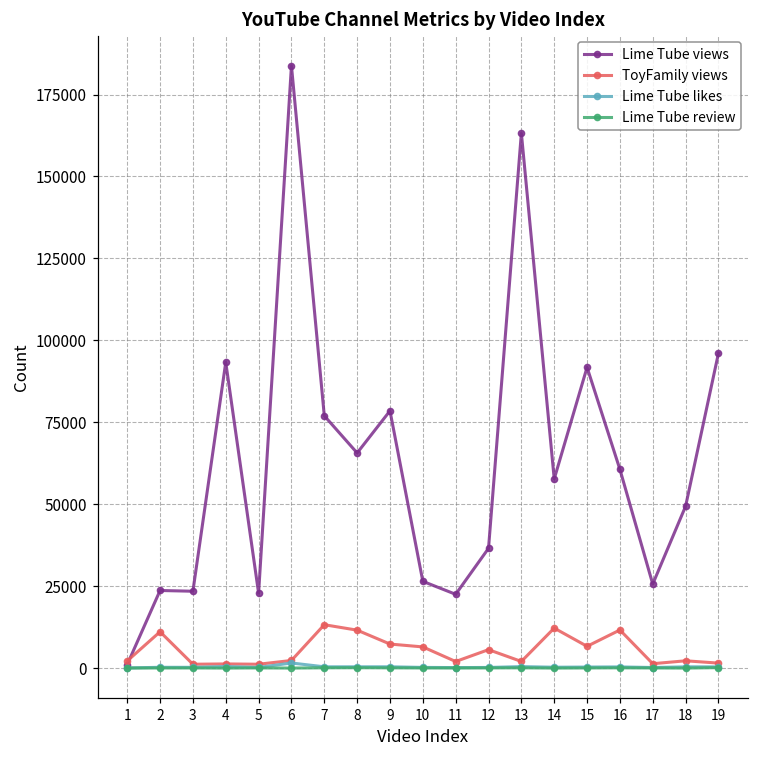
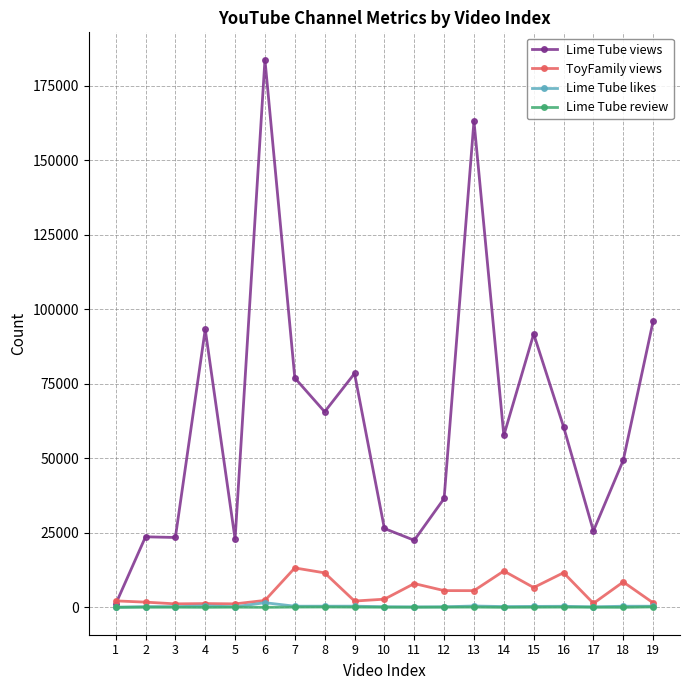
  {
    "Lime Tube views": {
      "1": 1000,
      "2": 24000,
      "3": 23000,
      "4": 93000,
      "5": 23000,
      "6": 184000,
      "7": 77000,
      "8": 66000,
      "9": 78000,
      "10": 26000,
      "11": 23000,
      "12": 37000,
      "13": 163000,
      "14": 58000,
      "15": 92000,
      "16": 61000,
      "17": 26000,
      "18": 49000,
      "19": 96000
    },
    "ToyFamily views": {
      "1": 2000,
-     "2": 11000,
+     "2": 2000,
      "3": 1000,
      "5": 1000,
      "7": 13000,
      "8": 12000,
-     "9": 7000,
-     "10": 6000,
-     "11": 2000,
+     "9": 2000,
+     "10": 3000,
+     "11": 8000,
      "12": 6000,
-     "13": 2000,
+     "13": 6000,
      "14": 12000,
      "15": 7000,
      "16": 12000,
      "17": 1000,
-     "18": 2000,
+     "18": 9000,
      "19": 2000
    },
    "Lime Tube review": {
      "6": 0
    }
  }
